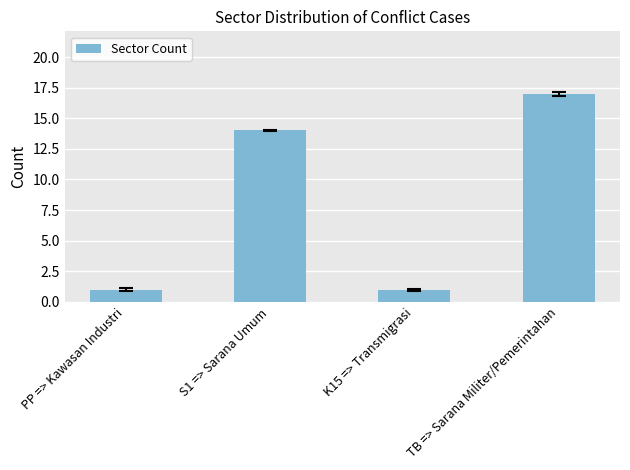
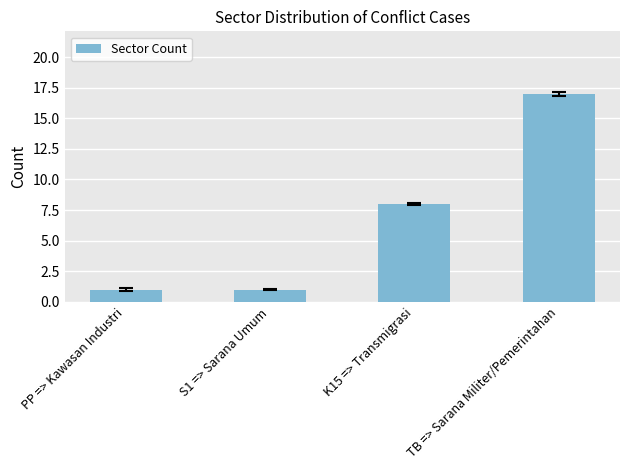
  {
    "Sector Count": {
      "PP => Kawasan Industri": 1,
-     "S1 => Sarana Umum": 14,
-     "K15 => Transmigrasi": 1,
+     "S1 => Sarana Umum": 1,
+     "K15 => Transmigrasi": 8,
      "TB => Sarana Militer/Pemerintahan": 17
    }
  }
